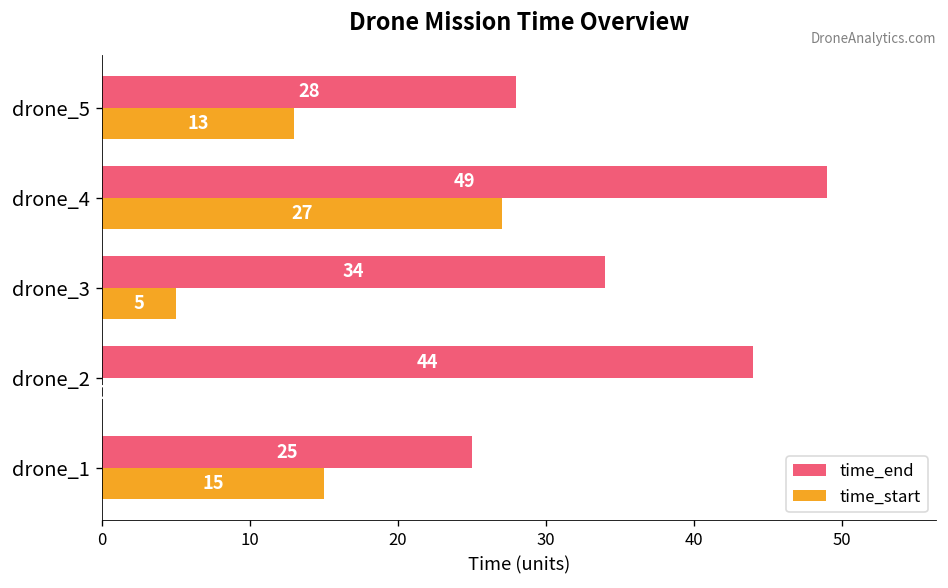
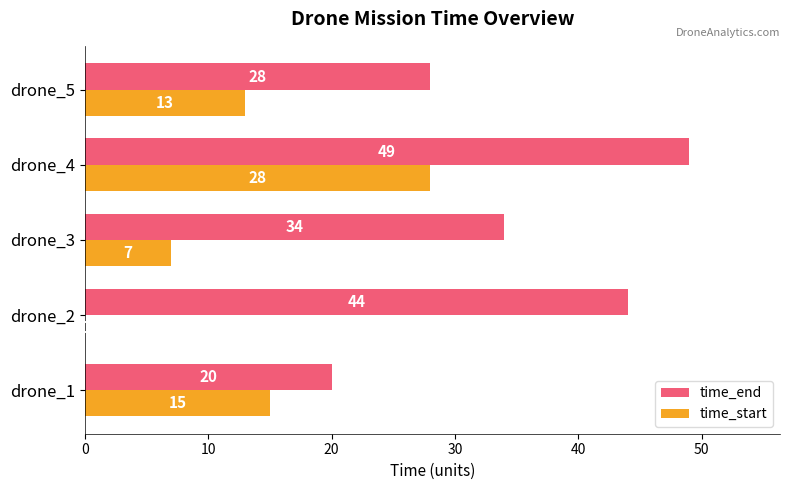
  {
    "time_end": {
      "drone_5": 28,
      "drone_4": 49,
      "drone_3": 34,
      "drone_2": 44,
-     "drone_1": 25
+     "drone_1": 20
    },
    "time_start": {
      "drone_5": 13,
-     "drone_4": 27,
-     "drone_3": 5,
+     "drone_4": 28,
+     "drone_3": 7,
      "drone_1": 15
    }
  }
